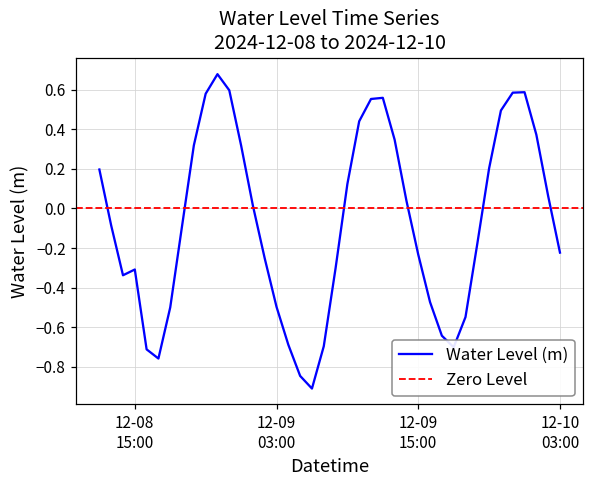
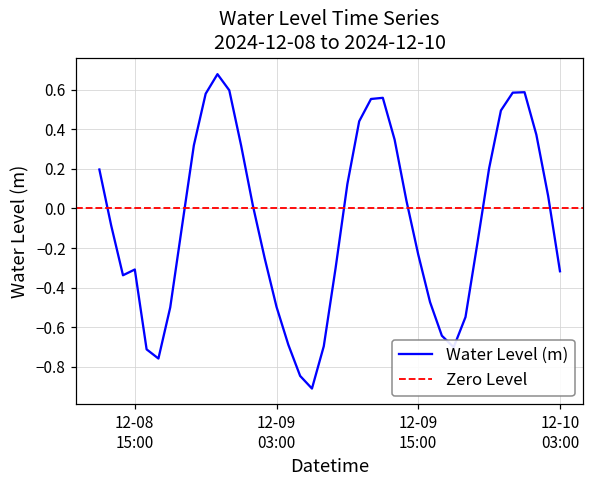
  {
    "12-08 15:00": -0.31,
    "12-09 03:00": -0.50,
    "12-09 15:00": -0.23,
-   "12-10 03:00": -0.22
+   "12-10 03:00": -0.32
  }
